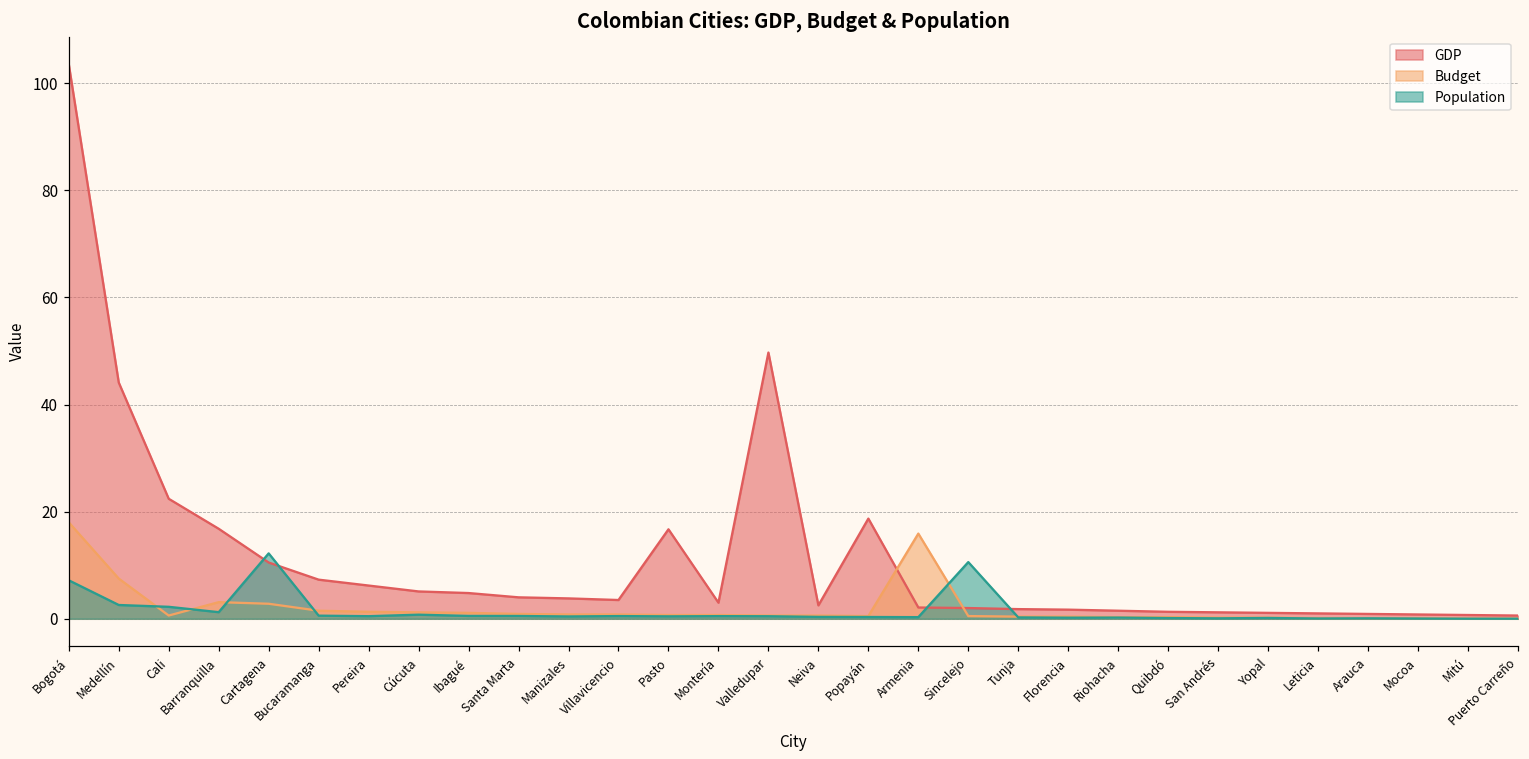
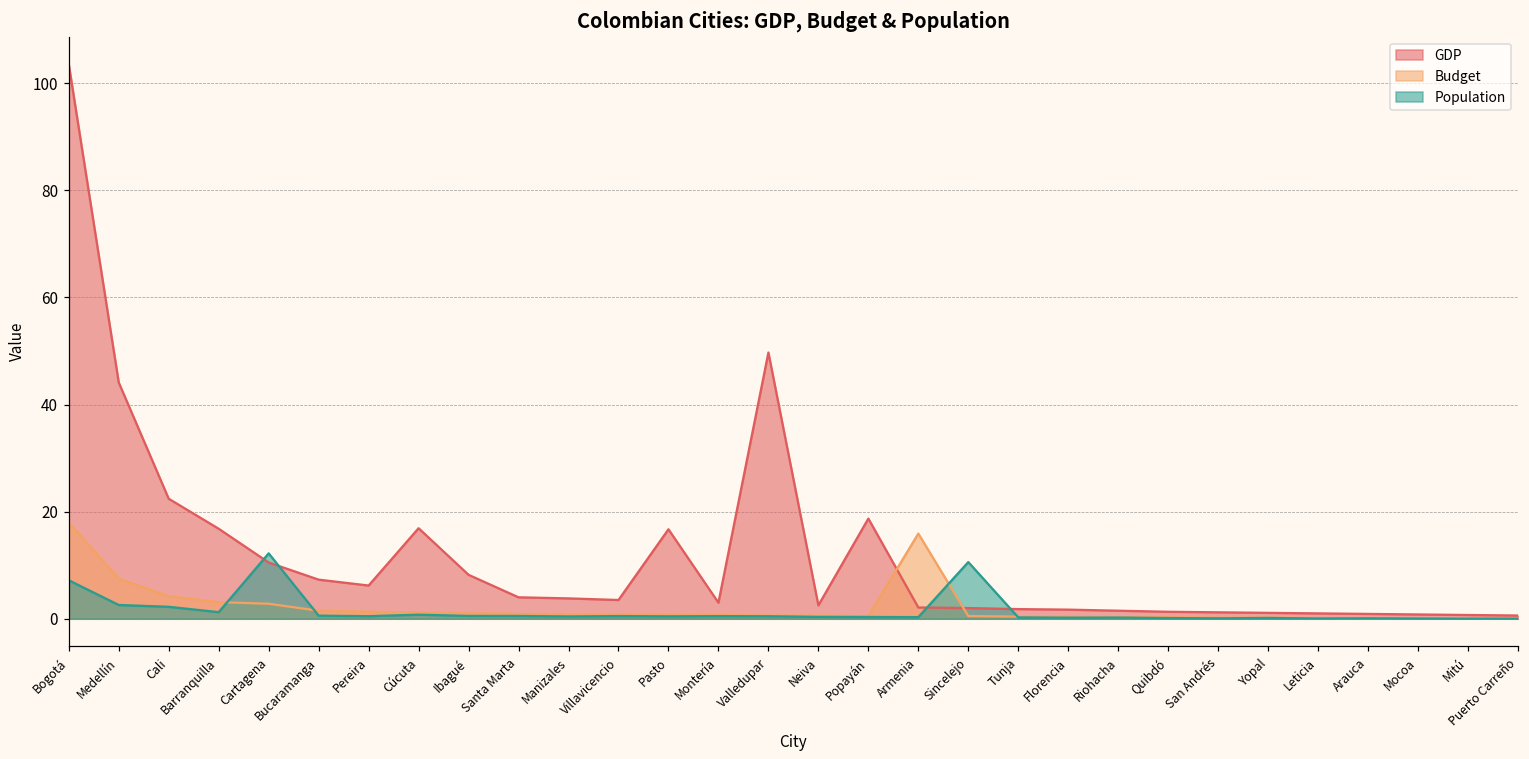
  {
    "GDP": {
      "Bogotá": 104,
      "Medellín": 44,
      "Cali": 22,
      "Barranquilla": 17,
      "Cartagena": 11,
      "Bucaramanga": 7,
      "Pereira": 6,
-     "Cúcuta": 5,
-     "Ibagué": 5,
+     "Cúcuta": 17,
+     "Ibagué": 8,
      "Santa Marta": 4,
      "Manizales": 4,
      "Villavicencio": 4,
      "Pasto": 17,
      "Montería": 3,
      "Valledupar": 50,
      "Neiva": 3,
      "Popayán": 19,
      "Armenia": 2,
      "Sincelejo": 2,
      "Tunja": 2,
      "Florencia": 2,
      "Riohacha": 2,
      "Quibdó": 1,
      "San Andrés": 1,
      "Yopal": 1,
      "Leticia": 1,
      "Arauca": 1,
      "Mocoa": 1,
      "Mitú": 1,
      "Puerto Carreño": 1
    },
    "Budget": {
      "Bogotá": 18,
      "Medellín": 8,
-     "Cali": 1,
+     "Cali": 4,
      "Barranquilla": 3,
      "Cartagena": 3,
      "Bucaramanga": 2,
      "Pereira": 1,
      "Ibagué": 1,
      "Armenia": 16,
      "Sincelejo": 1
    },
    "Population": {
      "Bogotá": 7,
      "Medellín": 3,
      "Cali": 2,
      "Barranquilla": 1,
      "Cartagena": 12,
      "Bucaramanga": 1,
      "Pereira": 0,
      "Ibagué": 1,
      "Armenia": 0,
      "Sincelejo": 11
    }
  }
